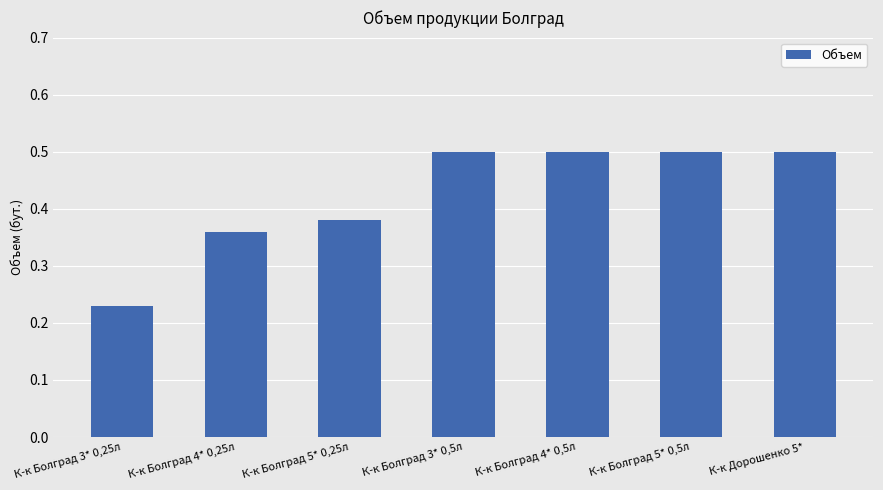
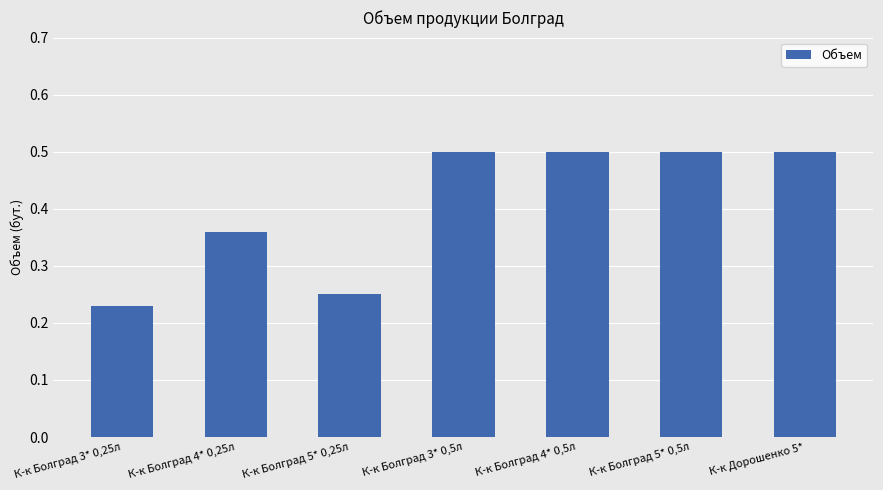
  {
    "К-к Болград 3* 0,25л": 0.23,
    "К-к Болград 4* 0,25л": 0.36,
-   "К-к Болград 5* 0,25л": 0.38,
+   "К-к Болград 5* 0,25л": 0.25,
    "К-к Болград 3* 0,5л": 0.50,
    "К-к Болград 4* 0,5л": 0.50,
    "К-к Болград 5* 0,5л": 0.50,
    "К-к Дорошенко 5*": 0.50
  }
